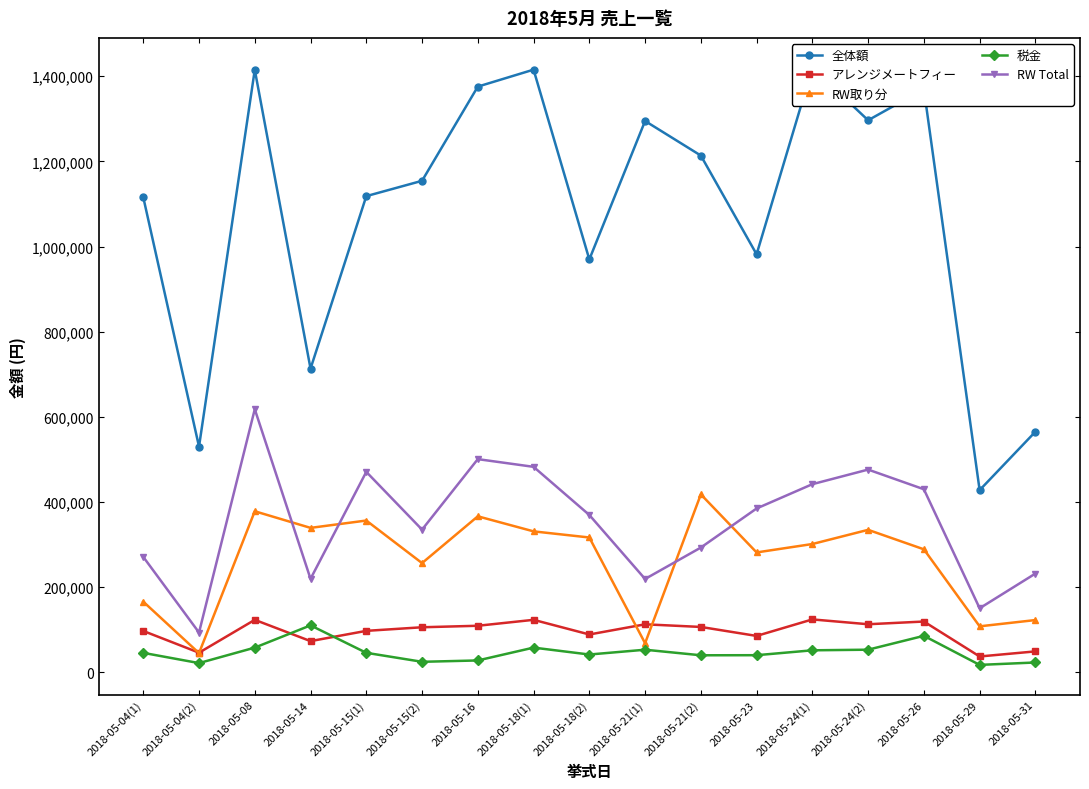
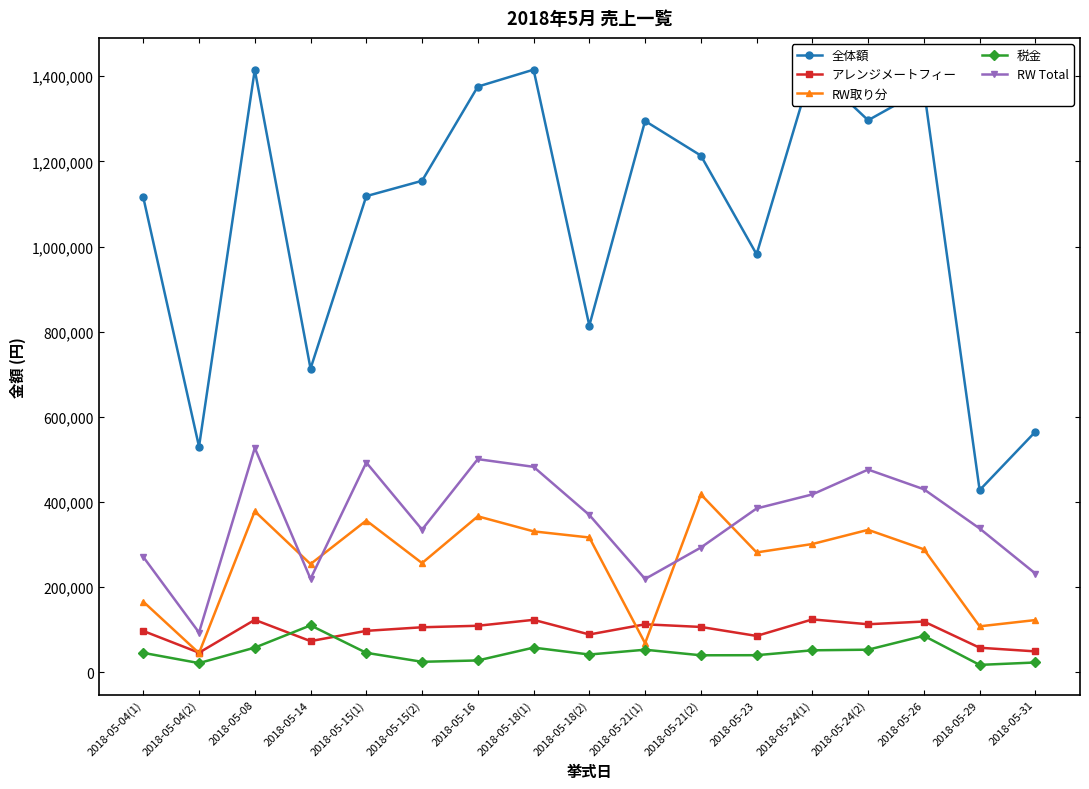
  {
    "全体額": {
      "2018-05-04(1)": "1,120,000",
      "2018-05-04(2)": "530,000",
      "2018-05-08": "1,420,000",
      "2018-05-14": "710,000",
      "2018-05-15(1)": "1,120,000",
      "2018-05-15(2)": "1,150,000",
      "2018-05-16": "1,380,000",
      "2018-05-18(1)": "1,420,000",
-     "2018-05-18(2)": "970,000",
+     "2018-05-18(2)": "810,000",
      "2018-05-21(1)": "1,290,000",
      "2018-05-21(2)": "1,210,000",
      "2018-05-23": "980,000",
      "2018-05-24(2)": "1,300,000",
      "2018-05-29": "430,000",
      "2018-05-31": "570,000"
    },
    "アレンジメートフィー": {
      "2018-05-04(1)": "100,000",
      "2018-05-08": "120,000",
      "2018-05-14": "70,000",
      "2018-05-15(1)": "100,000",
      "2018-05-15(2)": "110,000",
      "2018-05-16": "110,000",
      "2018-05-18(1)": "120,000",
      "2018-05-18(2)": "90,000",
      "2018-05-21(1)": "110,000",
      "2018-05-21(2)": "110,000",
      "2018-05-23": "90,000",
      "2018-05-24(1)": "120,000",
      "2018-05-24(2)": "110,000",
      "2018-05-26": "120,000",
-     "2018-05-29": "40,000",
+     "2018-05-29": "60,000",
      "2018-05-31": "50,000"
    },
    "RW取り分": {
      "2018-05-04(1)": "170,000",
      "2018-05-08": "380,000",
-     "2018-05-14": "340,000",
+     "2018-05-14": "250,000",
      "2018-05-15(1)": "360,000",
      "2018-05-15(2)": "260,000",
      "2018-05-16": "370,000",
      "2018-05-18(1)": "330,000",
      "2018-05-18(2)": "320,000",
      "2018-05-21(1)": "70,000",
      "2018-05-21(2)": "420,000",
      "2018-05-23": "280,000",
      "2018-05-24(1)": "300,000",
      "2018-05-24(2)": "330,000",
      "2018-05-26": "290,000",
      "2018-05-29": "110,000",
      "2018-05-31": "120,000"
    },
    "税金": {
      "2018-05-04(1)": "50,000",
      "2018-05-04(2)": "20,000",
      "2018-05-08": "60,000",
      "2018-05-14": "110,000",
      "2018-05-15(1)": "50,000",
      "2018-05-15(2)": "20,000",
      "2018-05-16": "30,000",
      "2018-05-18(1)": "60,000",
      "2018-05-18(2)": "40,000",
      "2018-05-21(1)": "50,000",
      "2018-05-21(2)": "40,000",
      "2018-05-23": "40,000",
      "2018-05-24(1)": "50,000",
      "2018-05-24(2)": "50,000",
      "2018-05-26": "90,000",
      "2018-05-29": "20,000",
      "2018-05-31": "20,000"
    },
    "RW Total": {
      "2018-05-04(1)": "270,000",
      "2018-05-04(2)": "90,000",
-     "2018-05-08": "620,000",
+     "2018-05-08": "530,000",
      "2018-05-14": "220,000",
-     "2018-05-15(1)": "470,000",
+     "2018-05-15(1)": "490,000",
      "2018-05-15(2)": "340,000",
      "2018-05-16": "500,000",
      "2018-05-18(1)": "480,000",
      "2018-05-18(2)": "370,000",
      "2018-05-21(1)": "220,000",
      "2018-05-21(2)": "290,000",
      "2018-05-23": "380,000",
-     "2018-05-24(1)": "440,000",
+     "2018-05-24(1)": "420,000",
      "2018-05-24(2)": "480,000",
      "2018-05-26": "430,000",
-     "2018-05-29": "150,000",
+     "2018-05-29": "340,000",
      "2018-05-31": "230,000"
    }
  }
